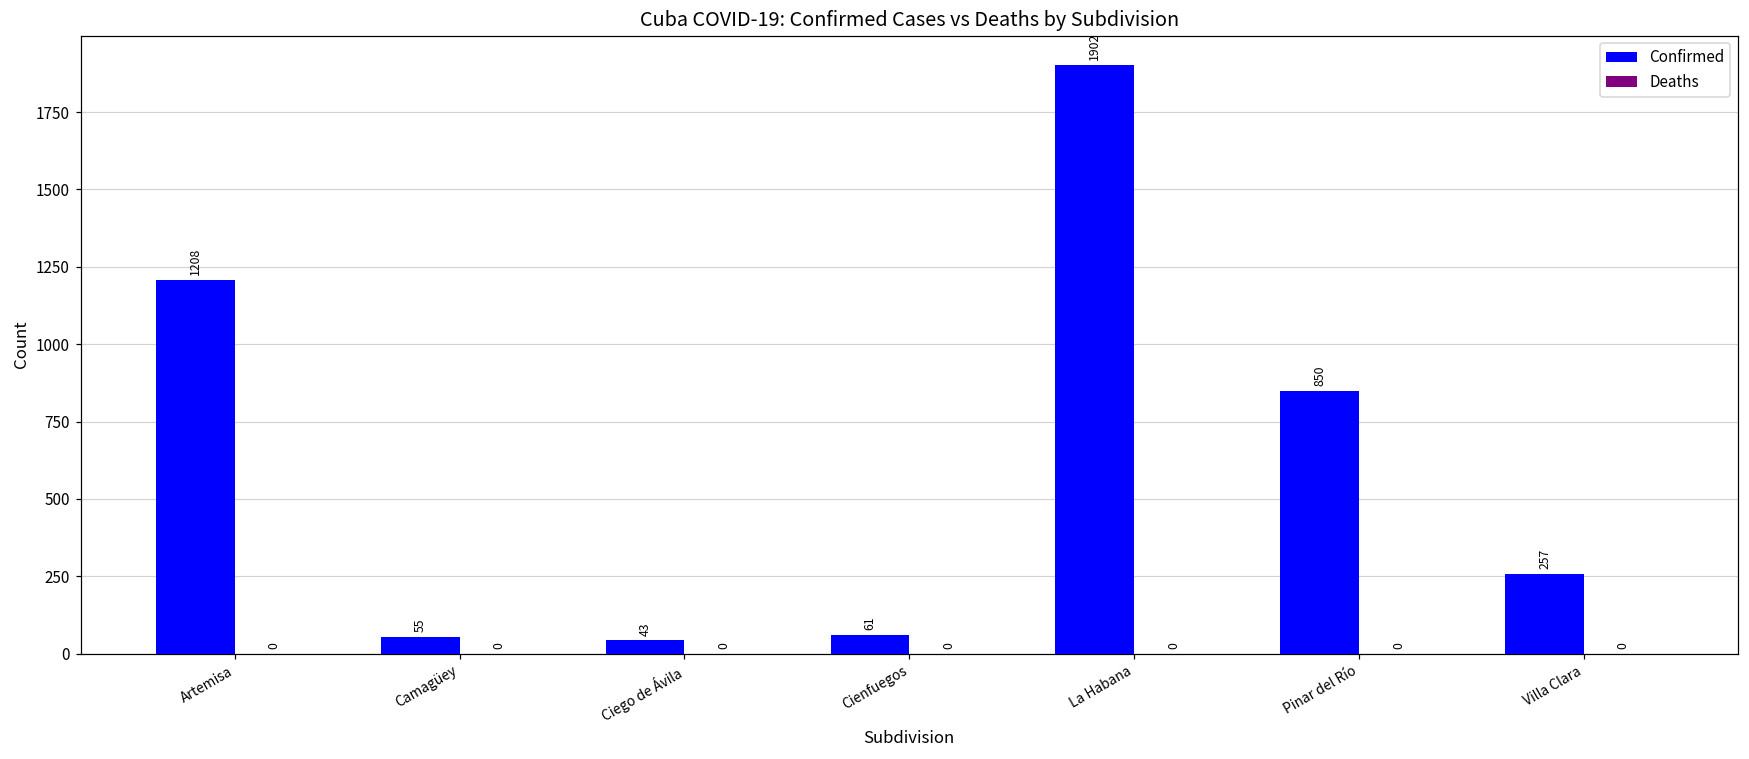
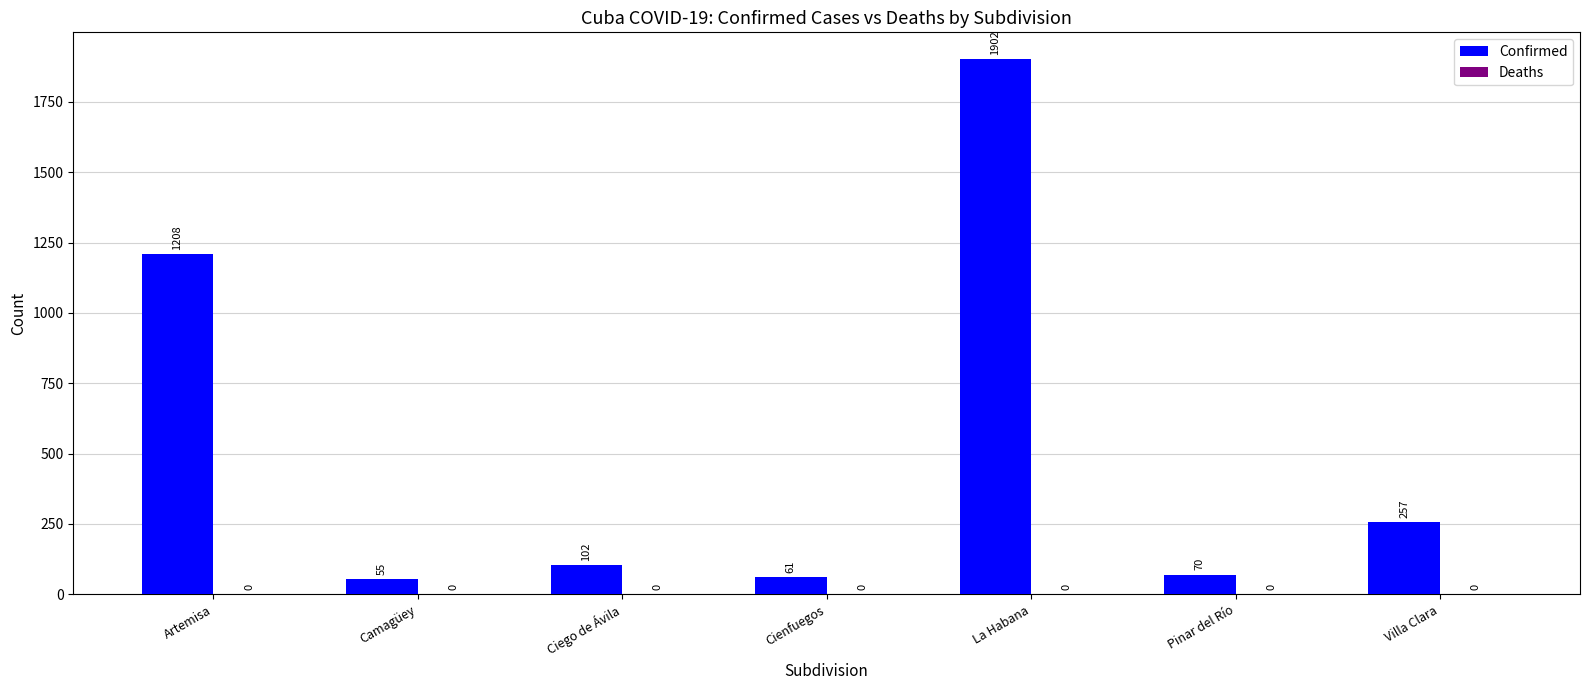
  {
    "Confirmed": {
      "Artemisa": 1208,
      "Camagüey": 55,
-     "Ciego de Ávila": 43,
+     "Ciego de Ávila": 102,
      "Cienfuegos": 61,
      "La Habana": 1902,
-     "Pinar del Río": 850,
+     "Pinar del Río": 70,
      "Villa Clara": 257
    },
    "Deaths": {
      "Artemisa": 0,
      "Camagüey": 0,
      "Ciego de Ávila": 0,
      "Cienfuegos": 0,
      "La Habana": 0,
      "Pinar del Río": 0,
      "Villa Clara": 0
    }
  }
